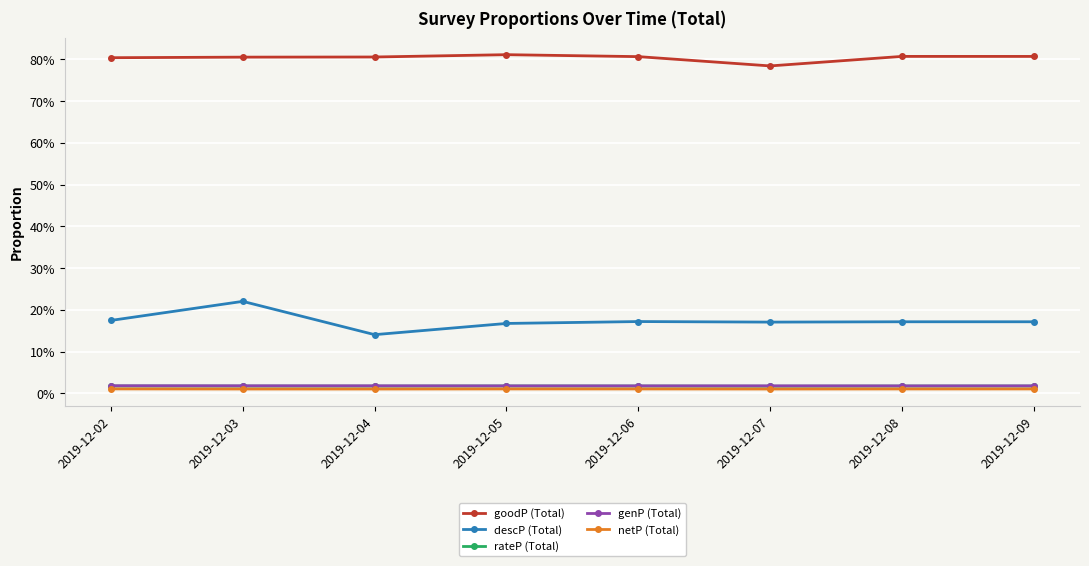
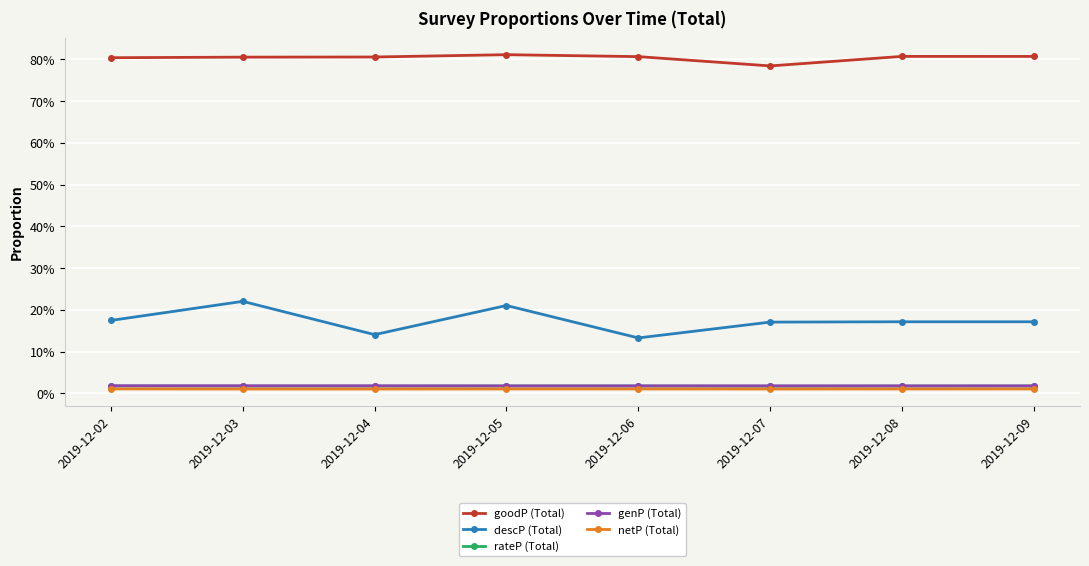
  {
    "goodP (Total)": {
      "2019-12-02": "80%",
      "2019-12-03": "81%",
      "2019-12-04": "81%",
      "2019-12-05": "81%",
      "2019-12-06": "81%",
      "2019-12-07": "78%",
      "2019-12-08": "81%",
      "2019-12-09": "81%"
    },
    "descP (Total)": {
      "2019-12-02": "17%",
      "2019-12-03": "22%",
      "2019-12-04": "14%",
-     "2019-12-05": "17%",
-     "2019-12-06": "17%",
+     "2019-12-05": "21%",
+     "2019-12-06": "13%",
      "2019-12-07": "17%",
      "2019-12-08": "17%",
      "2019-12-09": "17%"
    },
    "netP (Total)": {
      "2019-12-02": "1%",
      "2019-12-03": "1%",
      "2019-12-04": "1%",
      "2019-12-05": "1%",
      "2019-12-06": "1%",
      "2019-12-07": "1%",
      "2019-12-08": "1%",
      "2019-12-09": "1%"
    }
  }
